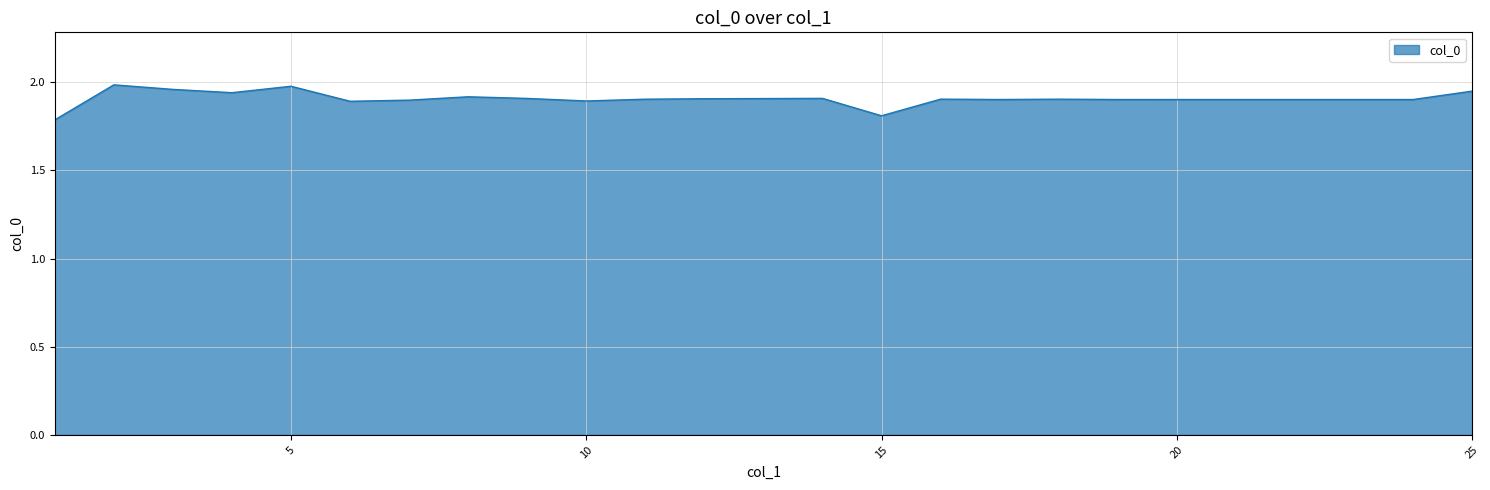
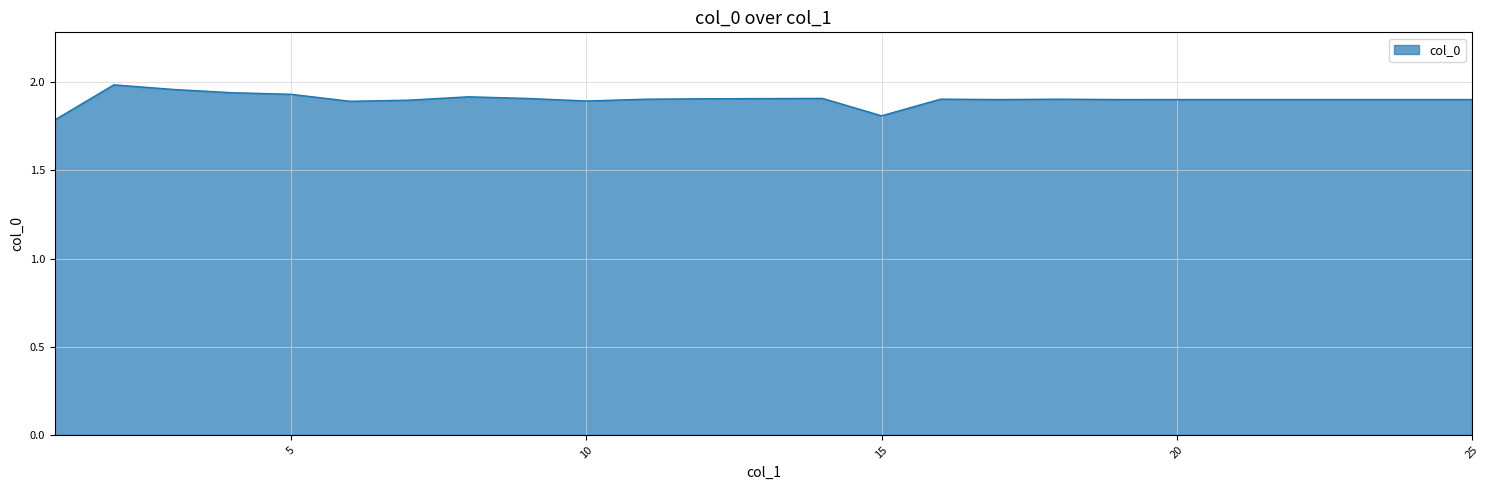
  {
-   "5": 1.98,
+   "5": 1.93,
    "10": 1.89,
    "15": 1.81,
    "20": 1.90,
-   "25": 1.95
+   "25": 1.90
  }
